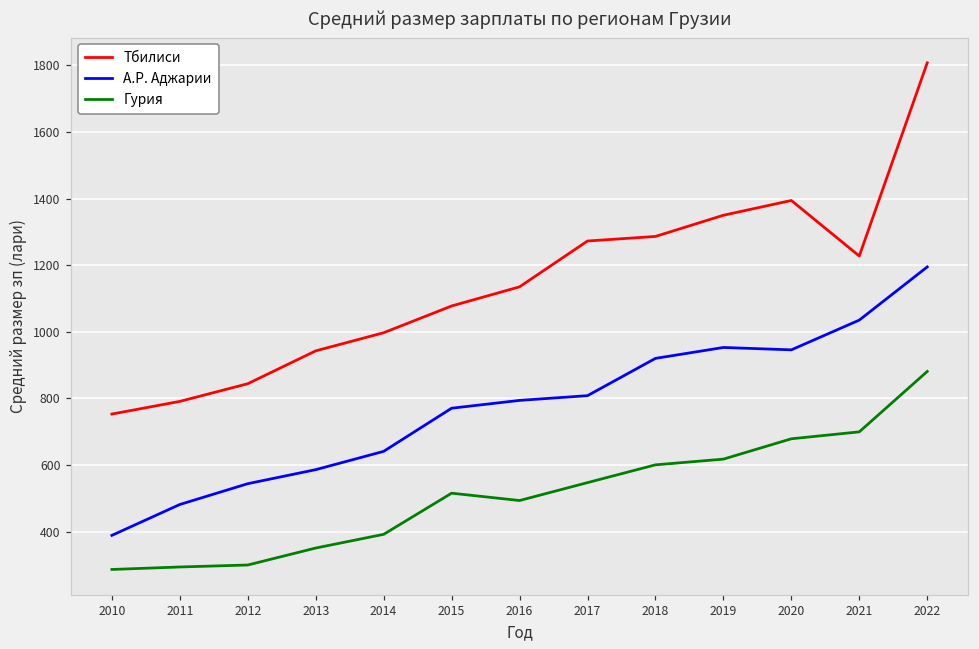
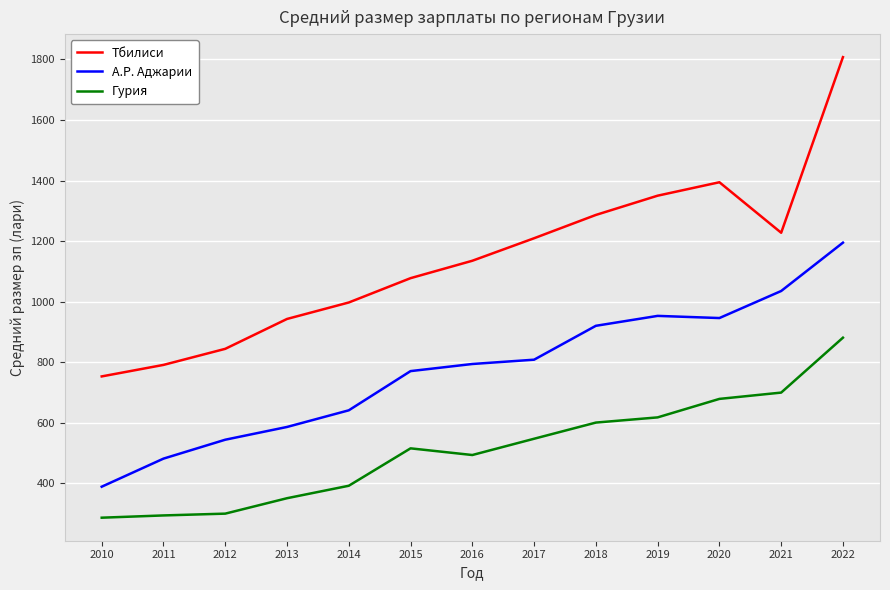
  {
    "Тбилиси": {
      "2010": 750,
      "2011": 790,
      "2012": 840,
      "2013": 940,
      "2014": 1000,
      "2015": 1080,
      "2016": 1140,
-     "2017": 1270,
+     "2017": 1210,
      "2018": 1290,
      "2019": 1350,
      "2020": 1390,
      "2021": 1230,
      "2022": 1810
    },
    "А.Р. Аджарии": {
      "2010": 390,
      "2011": 480,
      "2012": 540,
      "2013": 590,
      "2014": 640,
      "2015": 770,
      "2016": 790,
      "2017": 810,
      "2018": 920,
      "2019": 950,
      "2020": 950,
      "2021": 1040,
      "2022": 1190
    },
    "Гурия": {
      "2010": 290,
      "2011": 290,
      "2012": 300,
      "2013": 350,
      "2014": 390,
      "2015": 520,
      "2016": 490,
      "2017": 550,
      "2018": 600,
      "2019": 620,
      "2020": 680,
      "2021": 700,
      "2022": 880
    }
  }
